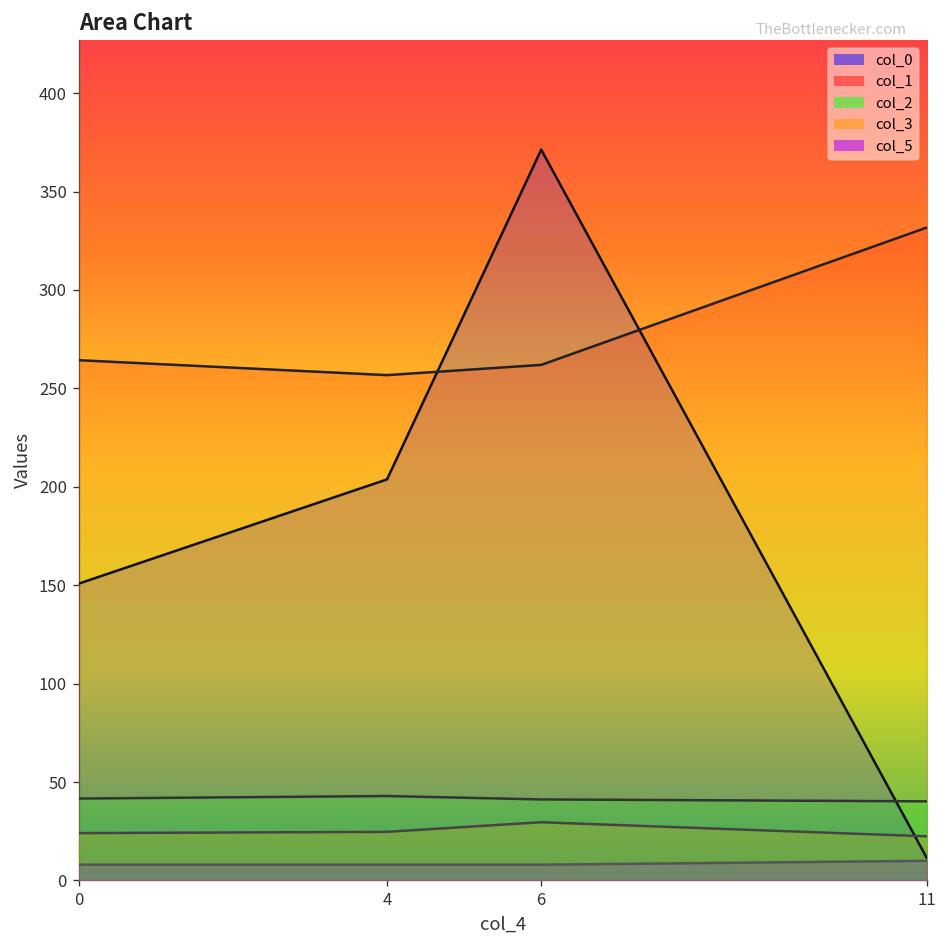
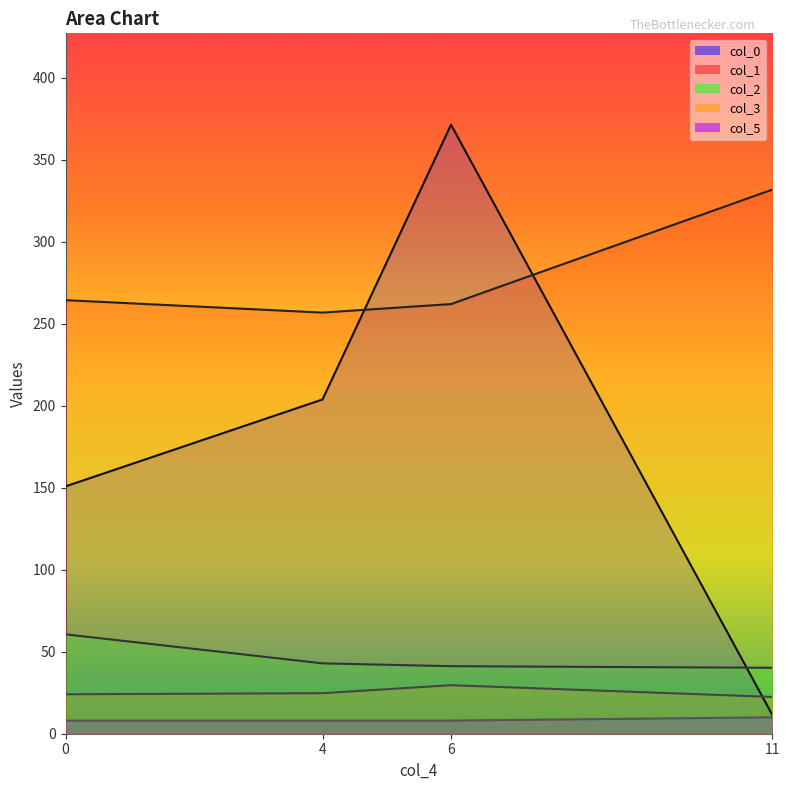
  {
    "col_2": {
-     "0": 42,
+     "0": 61,
      "4": 43,
      "6": 41,
      "11": 40
    }
  }
